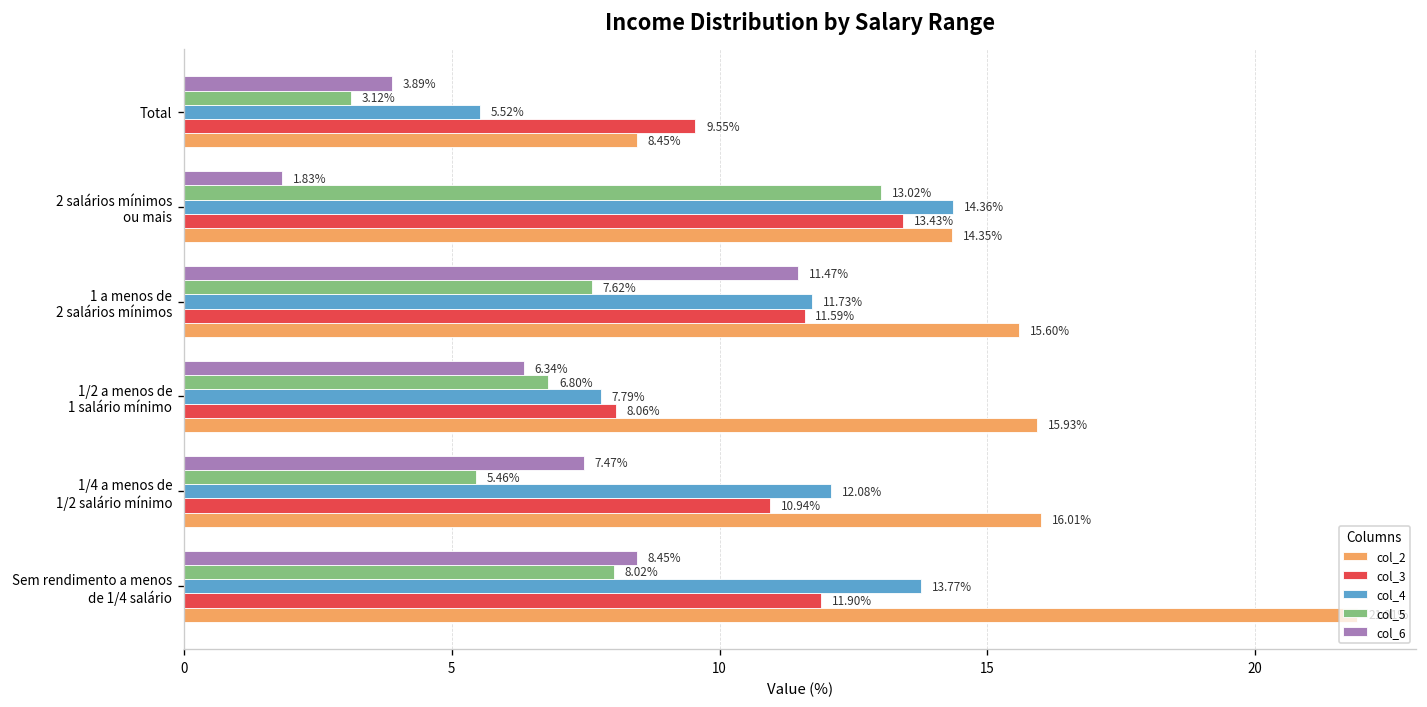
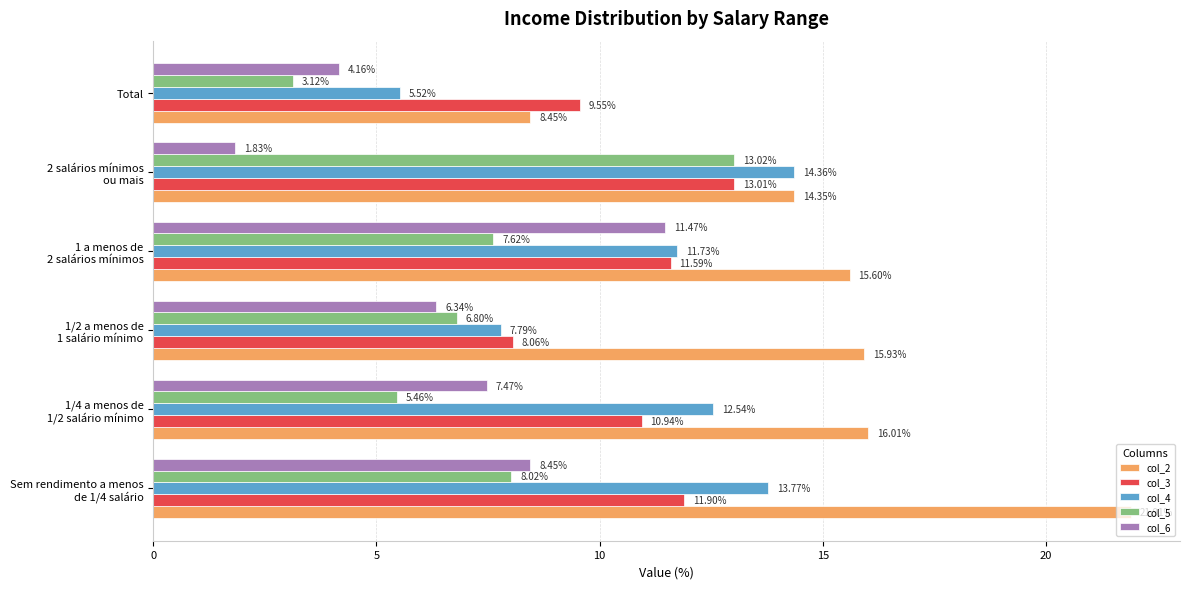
  {
    "col_2": {
      "Total": "8.45%",
      "2 salários mínimos ou mais": "14.35%",
      "1 a menos de 2 salários mínimos": "15.60%",
      "1/2 a menos de 1 salário mínimo": "15.93%",
      "1/4 a menos de 1/2 salário mínimo": "16.01%"
    },
    "col_3": {
      "Total": "9.55%",
-     "2 salários mínimos ou mais": "13.43%",
+     "2 salários mínimos ou mais": "13.01%",
      "1 a menos de 2 salários mínimos": "11.59%",
      "1/2 a menos de 1 salário mínimo": "8.06%",
      "1/4 a menos de 1/2 salário mínimo": "10.94%",
      "Sem rendimento a menos de 1/4 salário": "11.90%"
    },
    "col_4": {
      "Total": "5.52%",
      "2 salários mínimos ou mais": "14.36%",
      "1 a menos de 2 salários mínimos": "11.73%",
      "1/2 a menos de 1 salário mínimo": "7.79%",
-     "1/4 a menos de 1/2 salário mínimo": "12.08%",
+     "1/4 a menos de 1/2 salário mínimo": "12.54%",
      "Sem rendimento a menos de 1/4 salário": "13.77%"
    },
    "col_5": {
      "Total": "3.12%",
      "2 salários mínimos ou mais": "13.02%",
      "1 a menos de 2 salários mínimos": "7.62%",
      "1/2 a menos de 1 salário mínimo": "6.80%",
      "1/4 a menos de 1/2 salário mínimo": "5.46%",
      "Sem rendimento a menos de 1/4 salário": "8.02%"
    },
    "col_6": {
-     "Total": "3.89%",
+     "Total": "4.16%",
      "2 salários mínimos ou mais": "1.83%",
      "1 a menos de 2 salários mínimos": "11.47%",
      "1/2 a menos de 1 salário mínimo": "6.34%",
      "1/4 a menos de 1/2 salário mínimo": "7.47%",
      "Sem rendimento a menos de 1/4 salário": "8.45%"
    }
  }
